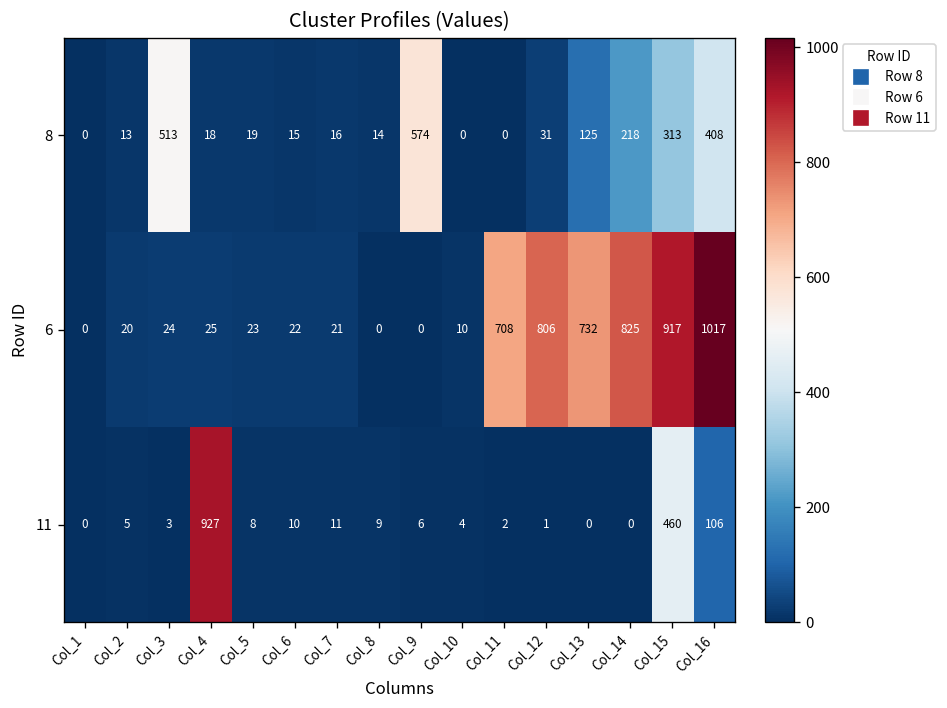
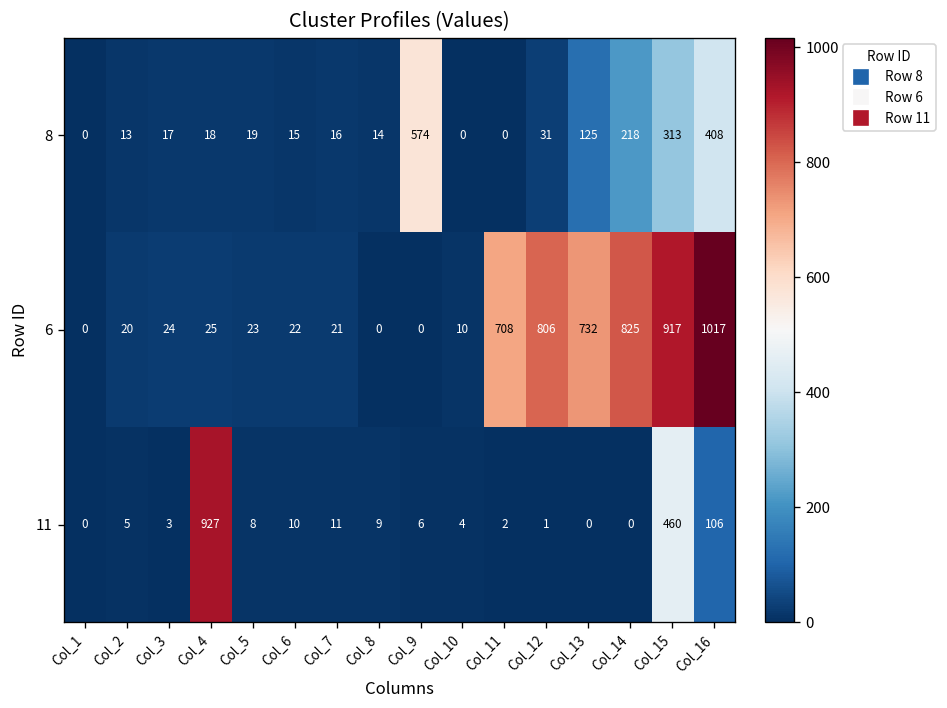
  {
    "8": {
      "Col_1": 0,
      "Col_2": 13,
-     "Col_3": 513,
+     "Col_3": 17,
      "Col_4": 18,
      "Col_5": 19,
      "Col_6": 15,
      "Col_7": 16,
      "Col_8": 14,
      "Col_9": 574,
      "Col_10": 0,
      "Col_11": 0,
      "Col_12": 31,
      "Col_13": 125,
      "Col_14": 218,
      "Col_15": 313,
      "Col_16": 408
    },
    "6": {
      "Col_1": 0,
      "Col_2": 20,
      "Col_3": 24,
      "Col_4": 25,
      "Col_5": 23,
      "Col_6": 22,
      "Col_7": 21,
      "Col_8": 0,
      "Col_9": 0,
      "Col_10": 10,
      "Col_11": 708,
      "Col_12": 806,
      "Col_13": 732,
      "Col_14": 825,
      "Col_15": 917,
      "Col_16": 1017
    },
    "11": {
      "Col_1": 0,
      "Col_2": 5,
      "Col_3": 3,
      "Col_4": 927,
      "Col_5": 8,
      "Col_6": 10,
      "Col_7": 11,
      "Col_8": 9,
      "Col_9": 6,
      "Col_10": 4,
      "Col_11": 2,
      "Col_12": 1,
      "Col_13": 0,
      "Col_14": 0,
      "Col_15": 460,
      "Col_16": 106
    }
  }
